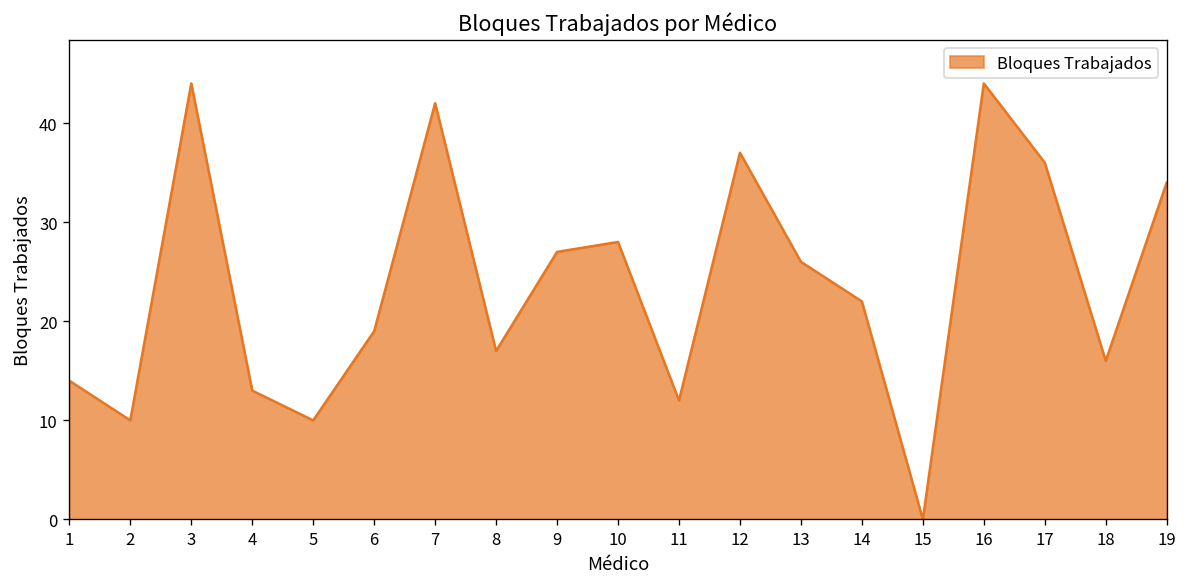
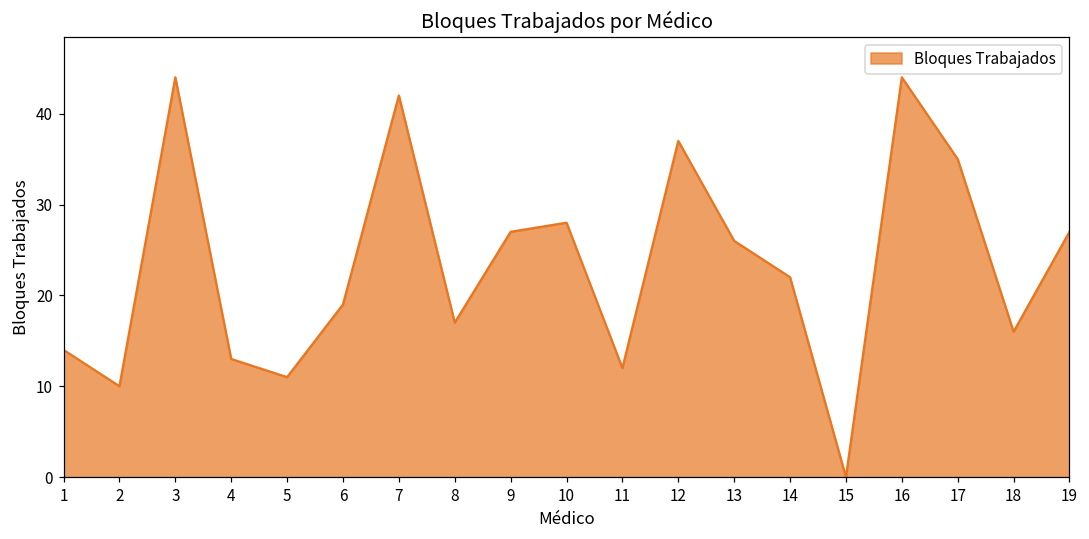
  {
    "1": 14,
    "2": 10,
    "3": 44,
    "4": 13,
-   "5": 10,
+   "5": 11,
    "6": 19,
    "7": 42,
    "8": 17,
    "9": 27,
    "10": 28,
    "11": 12,
    "12": 37,
    "13": 26,
    "14": 22,
    "15": 0,
    "16": 44,
-   "17": 36,
+   "17": 35,
    "18": 16,
-   "19": 34
+   "19": 27
  }
